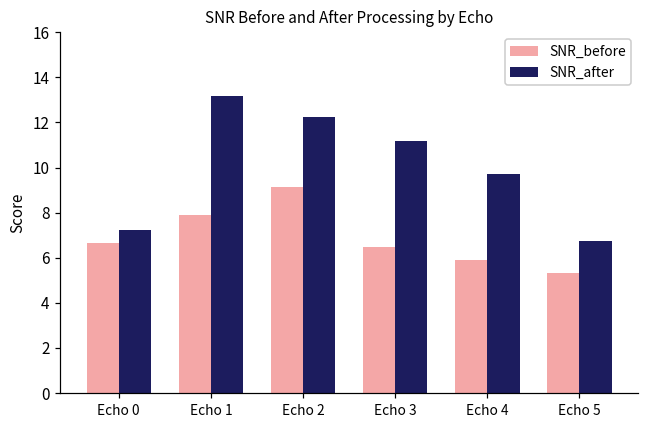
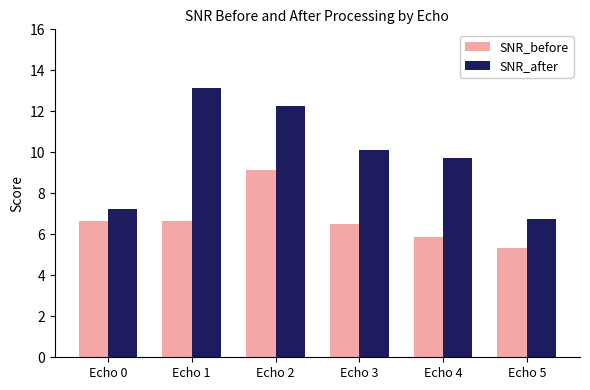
  {
    "SNR_before": {
      "Echo 0": 6.7,
-     "Echo 1": 7.9,
+     "Echo 1": 6.7,
      "Echo 2": 9.1,
      "Echo 3": 6.5,
      "Echo 4": 5.9,
      "Echo 5": 5.3
    },
    "SNR_after": {
      "Echo 0": 7.2,
      "Echo 1": 13.2,
      "Echo 2": 12.3,
-     "Echo 3": 11.2,
+     "Echo 3": 10.1,
      "Echo 4": 9.7,
      "Echo 5": 6.8
    }
  }
